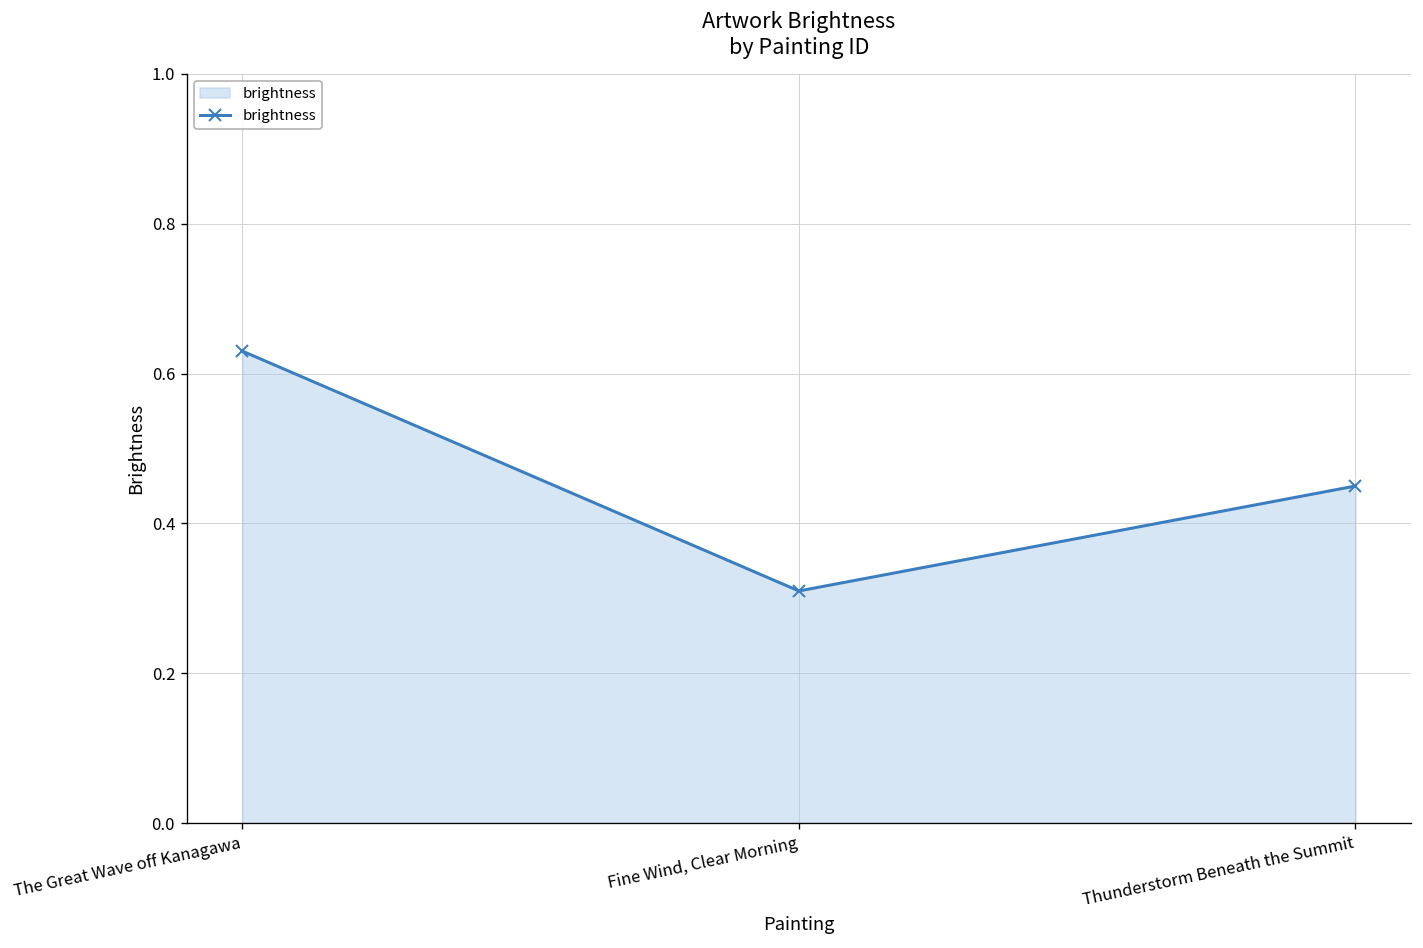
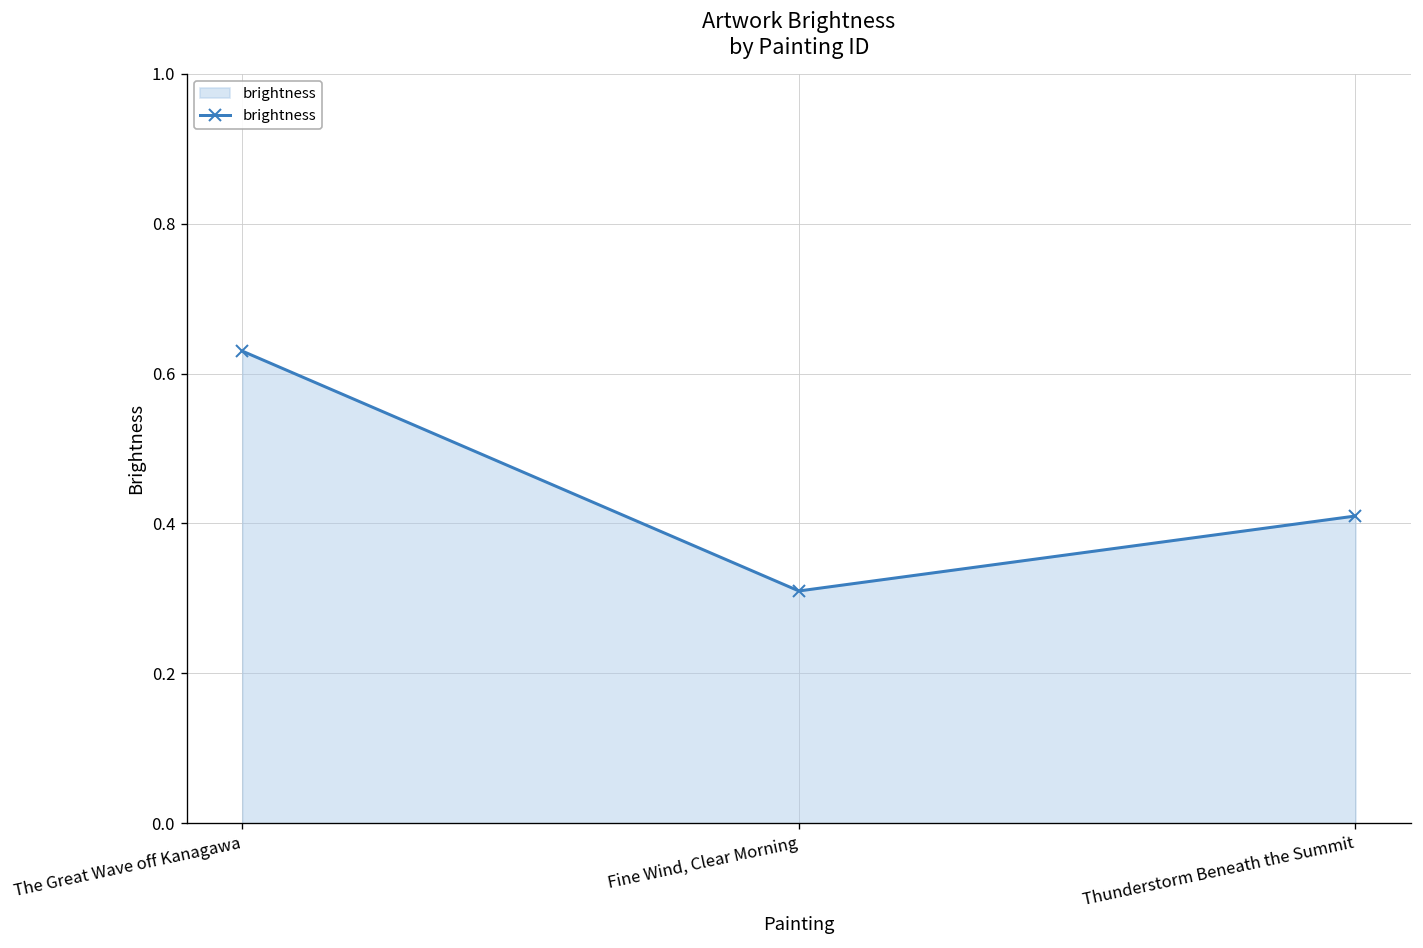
  {
    "The Great Wave off Kanagawa": 0.63,
    "Fine Wind, Clear Morning": 0.31,
-   "Thunderstorm Beneath the Summit": 0.45
+   "Thunderstorm Beneath the Summit": 0.41
  }
